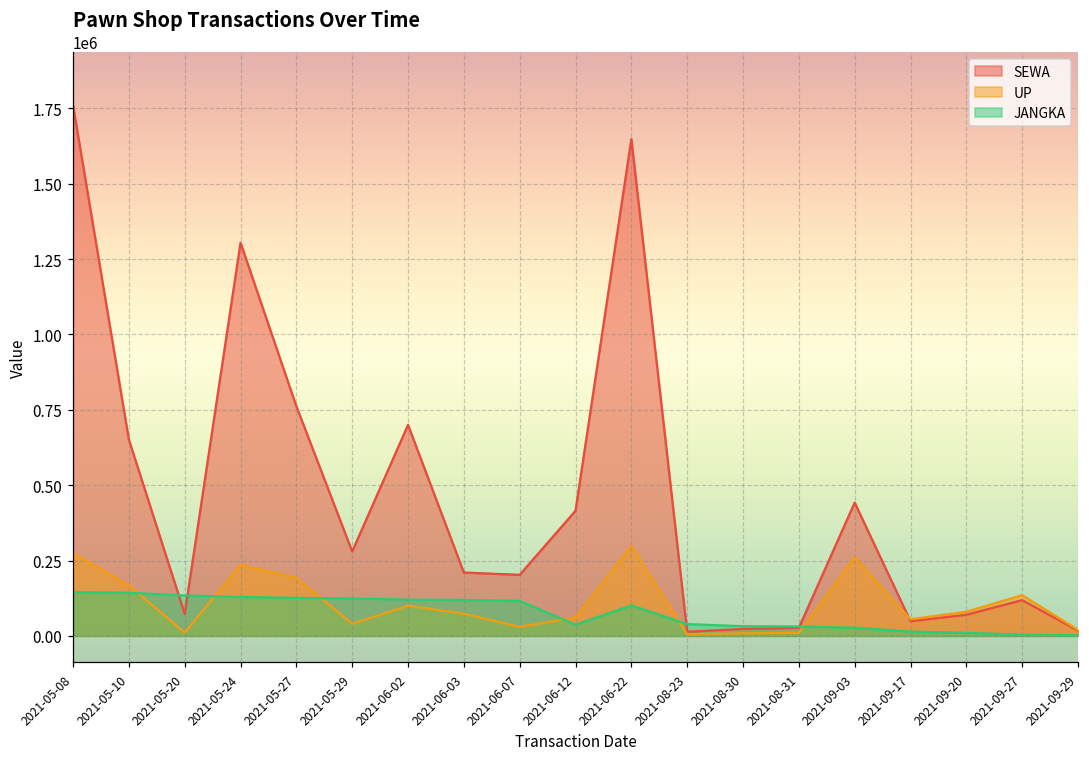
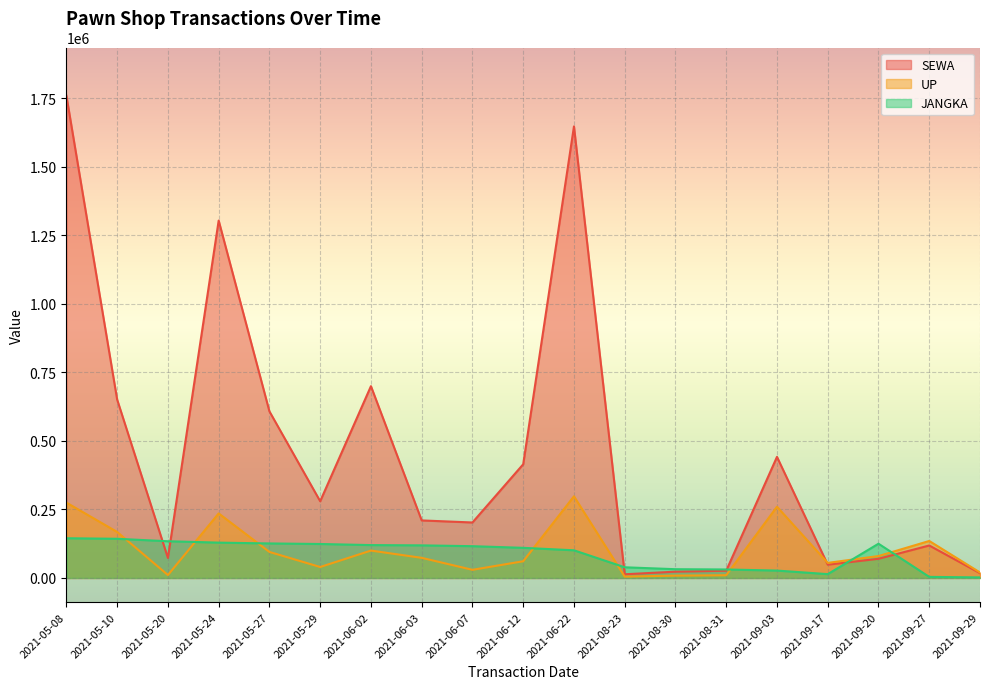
  {
    "SEWA": {
      "2021-05-08": 1760000,
      "2021-05-10": 650000,
      "2021-05-20": 70000,
      "2021-05-24": 1300000,
-     "2021-05-27": 760000,
+     "2021-05-27": 610000,
      "2021-05-29": 280000,
      "2021-06-02": 700000,
      "2021-06-03": 210000,
      "2021-06-07": 200000,
      "2021-06-12": 420000,
      "2021-06-22": 1650000,
      "2021-09-03": 440000,
      "2021-09-20": 70000,
      "2021-09-27": 120000
    },
    "UP": {
      "2021-05-08": 280000,
      "2021-05-10": 170000,
      "2021-05-20": 10000,
      "2021-05-24": 240000,
-     "2021-05-27": 190000,
+     "2021-05-27": 100000,
      "2021-05-29": 40000,
      "2021-06-02": 100000,
      "2021-06-03": 70000,
      "2021-06-07": 30000,
      "2021-06-12": 60000,
      "2021-06-22": 300000,
      "2021-08-30": 10000,
      "2021-08-31": 10000,
      "2021-09-03": 260000,
      "2021-09-20": 80000,
      "2021-09-27": 140000
    },
    "JANGKA": {
      "2021-05-08": 150000,
      "2021-05-10": 140000,
      "2021-05-20": 130000,
      "2021-05-24": 130000,
      "2021-05-27": 130000,
      "2021-05-29": 120000,
      "2021-06-02": 120000,
      "2021-06-03": 120000,
      "2021-06-07": 120000,
-     "2021-06-12": 40000,
+     "2021-06-12": 110000,
      "2021-06-22": 100000,
      "2021-08-23": 40000,
      "2021-09-03": 30000,
      "2021-09-17": 10000,
-     "2021-09-20": 10000,
+     "2021-09-20": 130000,
      "2021-09-27": 0,
      "2021-09-29": 0
    }
  }
